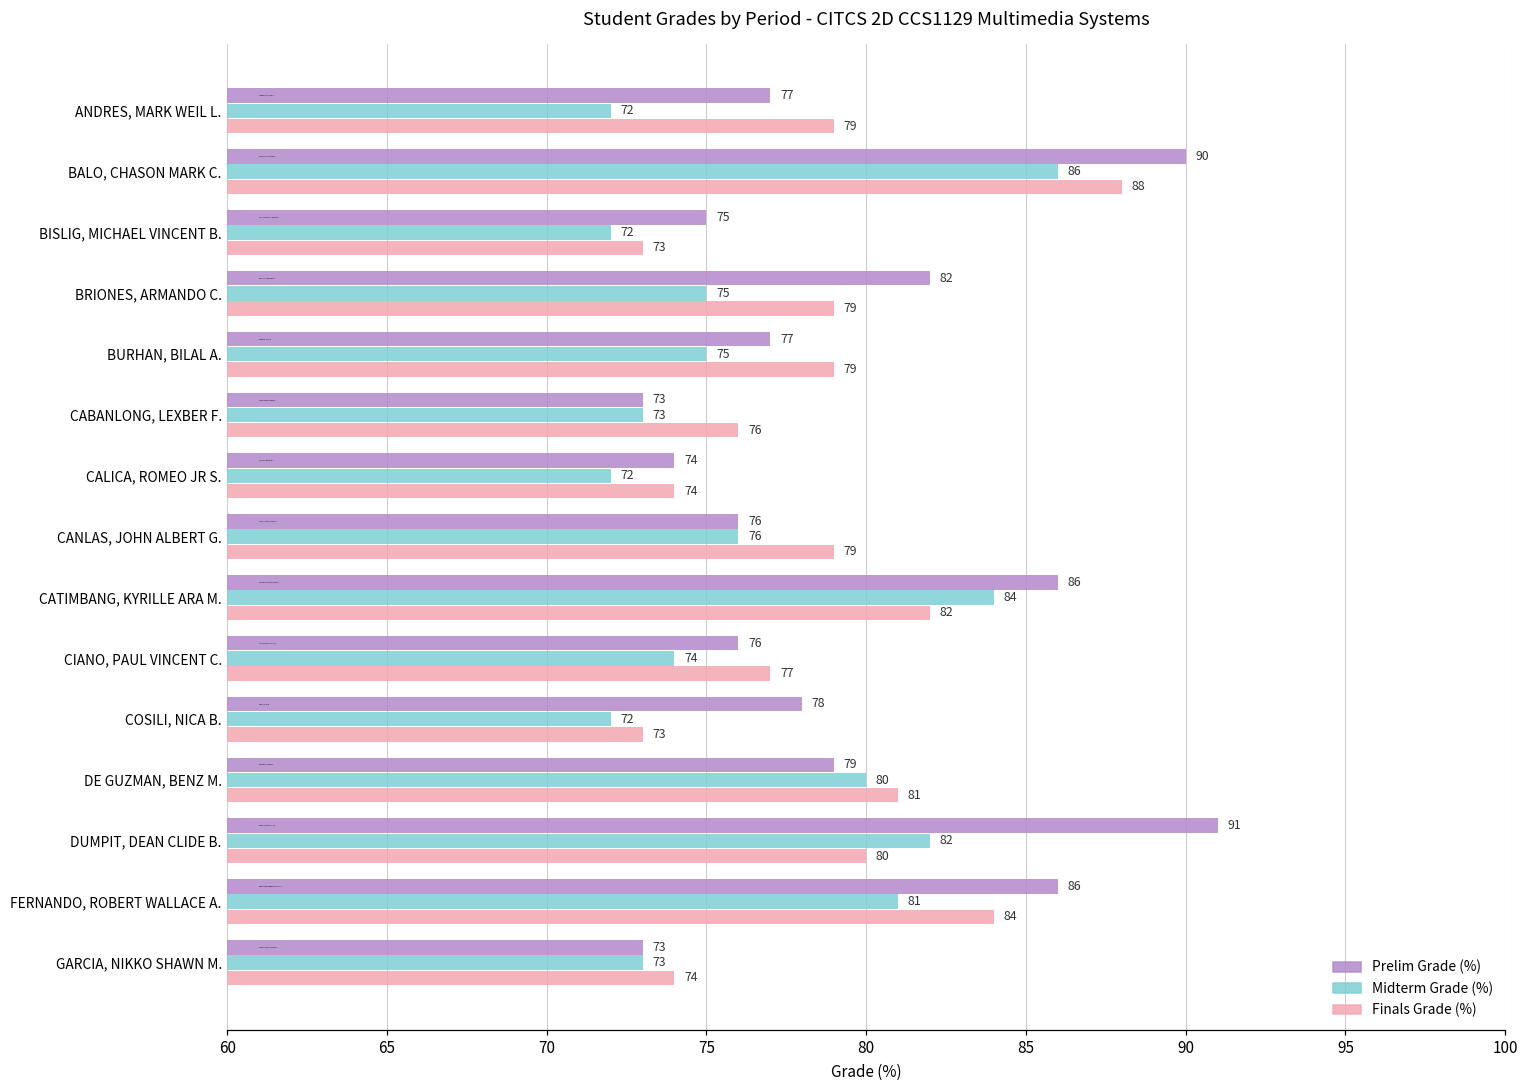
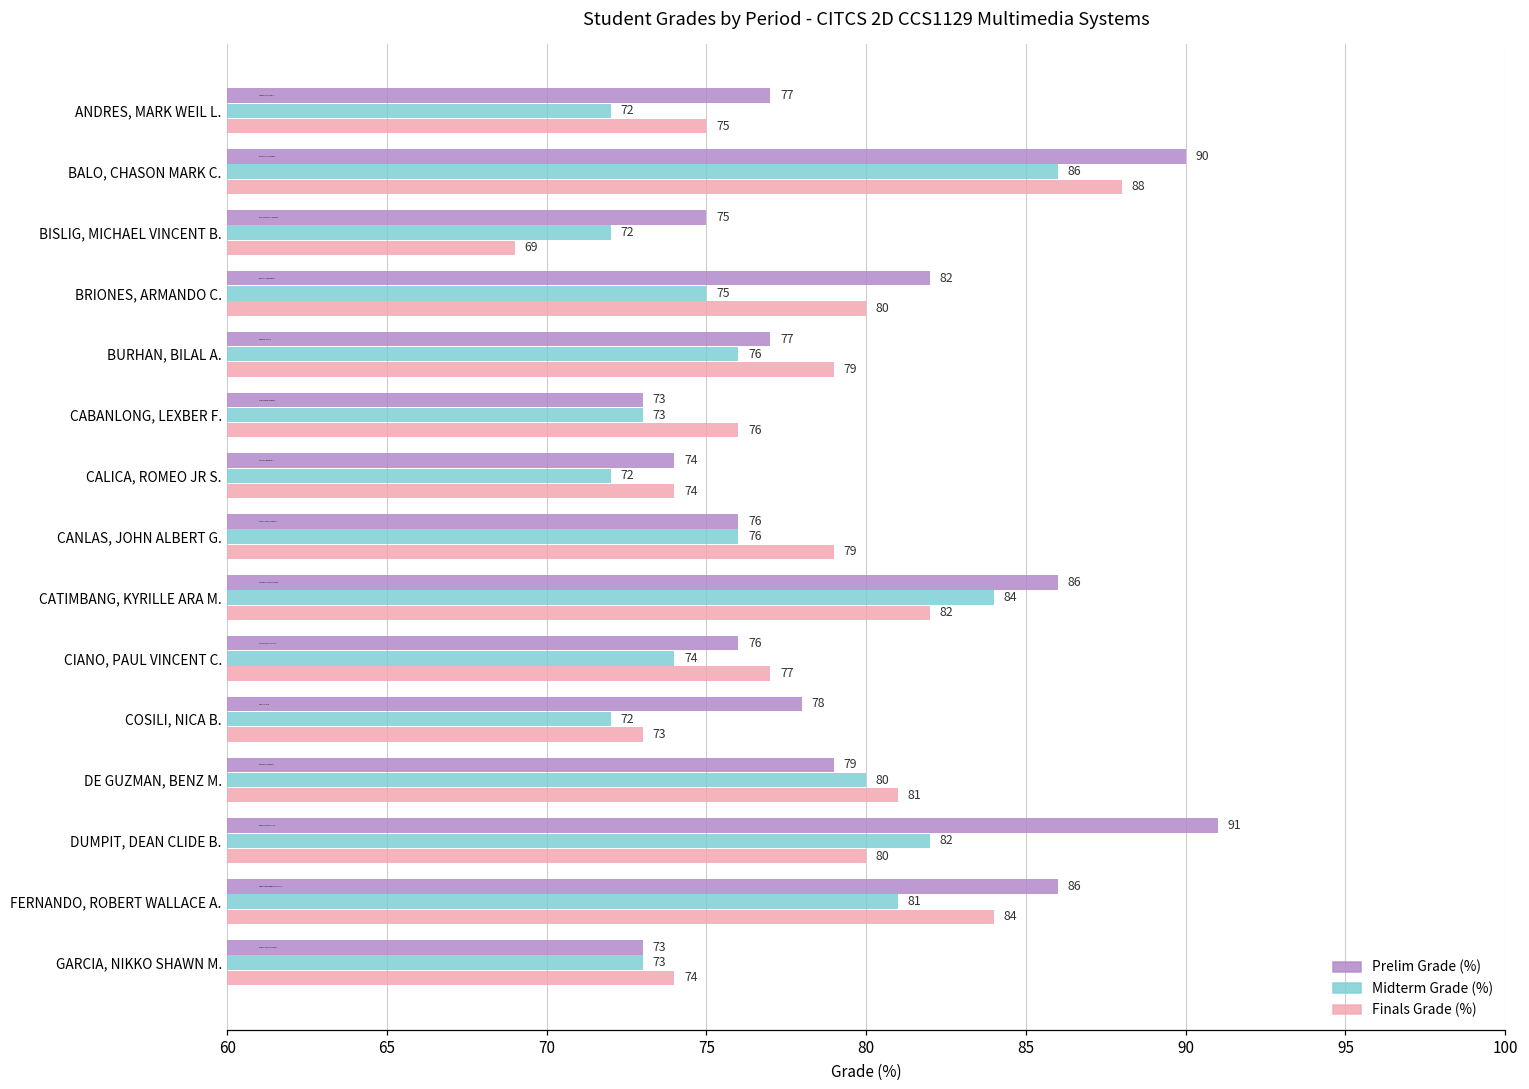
  {
    "Prelim Grade (%)": {
      "ANDRES, MARK WEIL L.": 77,
      "BALO, CHASON MARK C.": 90,
      "BISLIG, MICHAEL VINCENT B.": 75,
      "BRIONES, ARMANDO C.": 82,
      "BURHAN, BILAL A.": 77,
      "CABANLONG, LEXBER F.": 73,
      "CALICA, ROMEO JR S.": 74,
      "CANLAS, JOHN ALBERT G.": 76,
      "CATIMBANG, KYRILLE ARA M.": 86,
      "CIANO, PAUL VINCENT C.": 76,
      "COSILI, NICA B.": 78,
      "DE GUZMAN, BENZ M.": 79,
      "DUMPIT, DEAN CLIDE B.": 91,
      "FERNANDO, ROBERT WALLACE A.": 86,
      "GARCIA, NIKKO SHAWN M.": 73
    },
    "Midterm Grade (%)": {
      "ANDRES, MARK WEIL L.": 72,
      "BALO, CHASON MARK C.": 86,
      "BISLIG, MICHAEL VINCENT B.": 72,
      "BRIONES, ARMANDO C.": 75,
-     "BURHAN, BILAL A.": 75,
+     "BURHAN, BILAL A.": 76,
      "CABANLONG, LEXBER F.": 73,
      "CALICA, ROMEO JR S.": 72,
      "CANLAS, JOHN ALBERT G.": 76,
      "CATIMBANG, KYRILLE ARA M.": 84,
      "CIANO, PAUL VINCENT C.": 74,
      "COSILI, NICA B.": 72,
      "DE GUZMAN, BENZ M.": 80,
      "DUMPIT, DEAN CLIDE B.": 82,
      "FERNANDO, ROBERT WALLACE A.": 81,
      "GARCIA, NIKKO SHAWN M.": 73
    },
    "Finals Grade (%)": {
-     "ANDRES, MARK WEIL L.": 79,
+     "ANDRES, MARK WEIL L.": 75,
      "BALO, CHASON MARK C.": 88,
-     "BISLIG, MICHAEL VINCENT B.": 73,
-     "BRIONES, ARMANDO C.": 79,
+     "BISLIG, MICHAEL VINCENT B.": 69,
+     "BRIONES, ARMANDO C.": 80,
      "BURHAN, BILAL A.": 79,
      "CABANLONG, LEXBER F.": 76,
      "CALICA, ROMEO JR S.": 74,
      "CANLAS, JOHN ALBERT G.": 79,
      "CATIMBANG, KYRILLE ARA M.": 82,
      "CIANO, PAUL VINCENT C.": 77,
      "COSILI, NICA B.": 73,
      "DE GUZMAN, BENZ M.": 81,
      "DUMPIT, DEAN CLIDE B.": 80,
      "FERNANDO, ROBERT WALLACE A.": 84,
      "GARCIA, NIKKO SHAWN M.": 74
    }
  }
